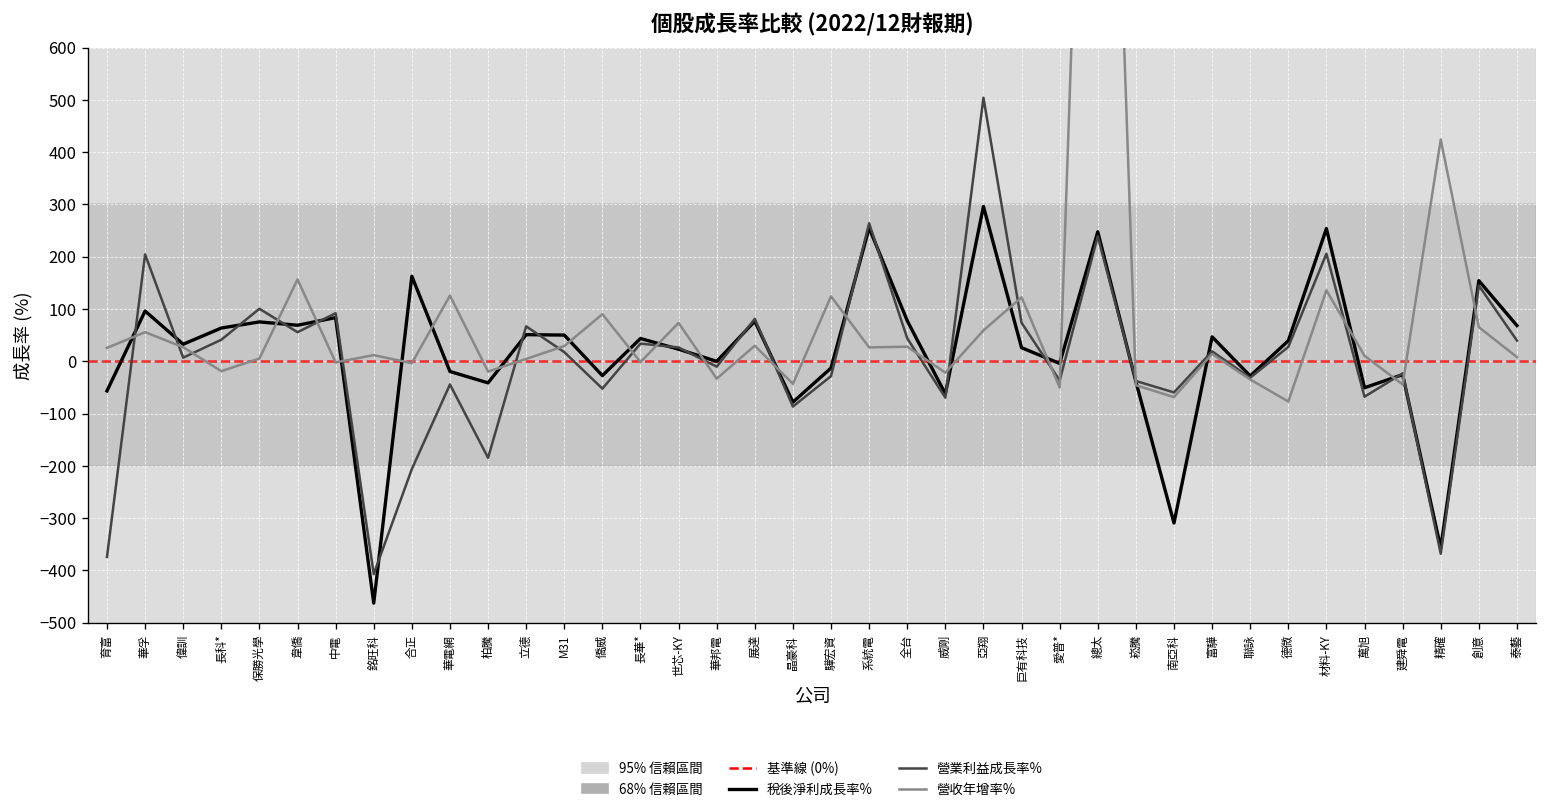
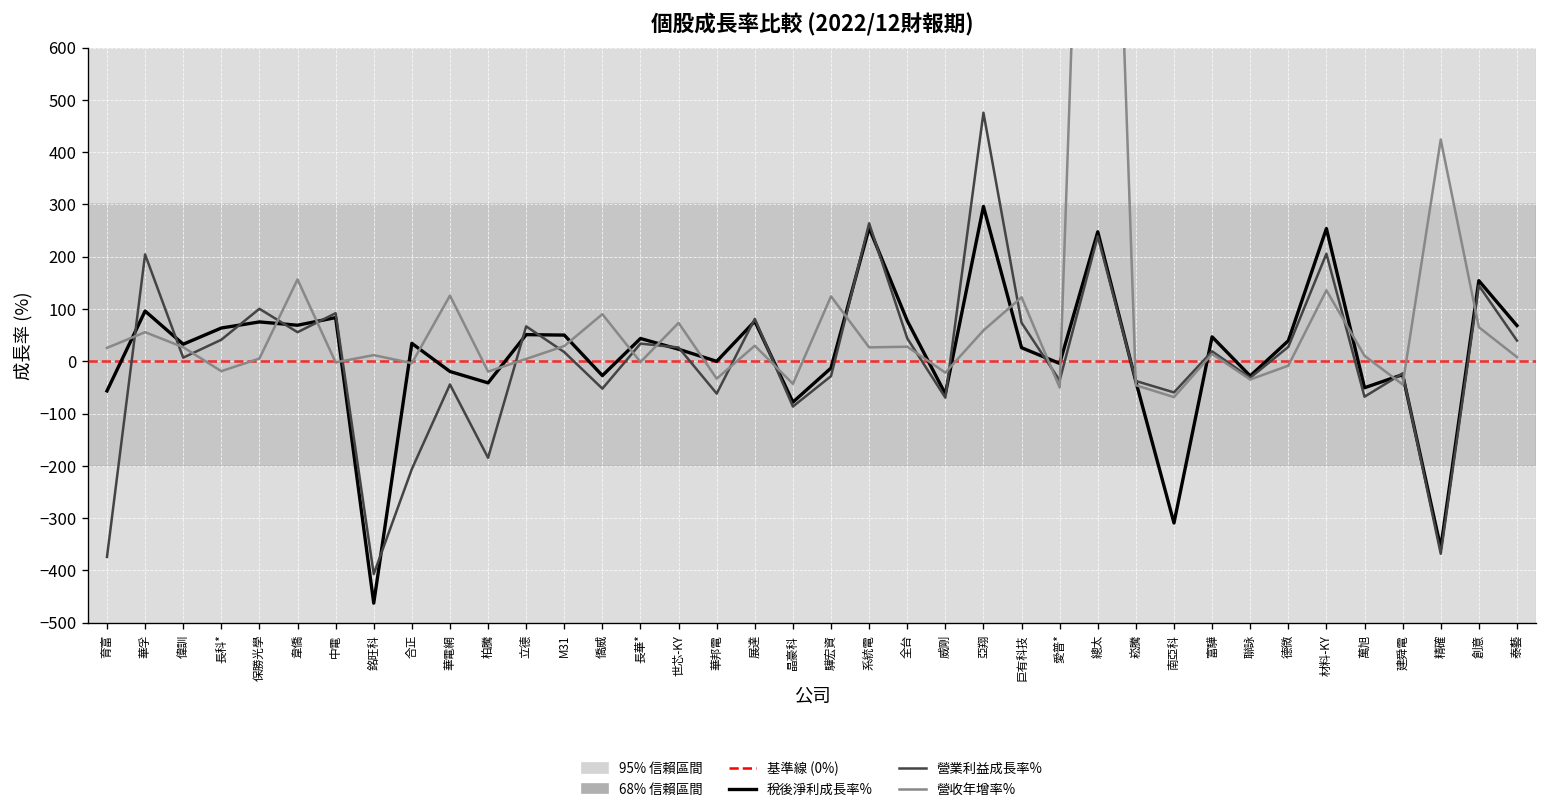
  {
    "稅後淨利成長率%": {
      "育富": -60,
      "華孚": 100,
      "長科*": 60,
      "保勝光學": 80,
      "韋僑": 70,
      "中電": 80,
      "銘旺科": -460,
-     "合正": 160,
+     "合正": 30,
      "華電網": -20,
      "柏騰": -40,
      "立德": 50,
      "M31": 50,
      "僑威": -30,
      "長華*": 40,
      "華邦電": 0,
      "晶豪科": -80,
      "驊宏資": -10,
      "系統電": 260,
      "全台": 80,
      "威剛": -60,
      "亞翔": 300,
      "巨有科技": 30,
      "愛普*": 0,
      "總太": 250,
      "南亞科": -310,
      "富驊": 50,
      "德微": 40,
      "材料-KY": 250,
      "萬旭": -50,
      "精確": -360,
      "創意": 150,
      "泰藝": 70
    },
    "營業利益成長率%": {
      "育富": -370,
      "華孚": 200,
      "偉訓": 10,
      "長科*": 40,
      "保勝光學": 100,
      "韋僑": 60,
      "中電": 90,
      "銘旺科": -410,
      "合正": -210,
      "華電網": -40,
      "柏騰": -180,
      "立德": 70,
      "M31": 20,
      "僑威": -50,
      "長華*": 30,
-     "華邦電": -10,
+     "華邦電": -60,
      "晶豪科": -90,
      "驊宏資": -30,
      "系統電": 260,
      "全台": 40,
      "威剛": -70,
-     "亞翔": 500,
+     "亞翔": 480,
      "巨有科技": 70,
      "愛普*": -40,
      "總太": 240,
      "南亞科": -60,
      "德微": 30,
      "材料-KY": 210,
      "萬旭": -70,
      "精確": -370,
      "創意": 140,
      "泰藝": 40
    },
    "營收年增率%": {
      "育富": 30,
      "華孚": 60,
      "長科*": -20,
      "保勝光學": 10,
      "韋僑": 160,
      "中電": 0,
      "銘旺科": 10,
      "合正": 0,
      "華電網": 130,
      "柏騰": -20,
      "立德": 0,
      "M31": 30,
      "僑威": 90,
      "長華*": 0,
      "世芯-KY": 70,
      "華邦電": -30,
      "展達": 30,
      "晶豪科": -40,
      "驊宏資": 120,
      "系統電": 30,
      "全台": 30,
      "威剛": -20,
      "亞翔": 60,
      "巨有科技": 120,
      "愛普*": -50,
      "崧騰": -50,
      "南亞科": -70,
-     "德微": -80,
+     "德微": -10,
      "材料-KY": 140,
      "萬旭": 10,
      "建舜電": -40,
      "精確": 420,
      "創意": 70,
      "泰藝": 10
    }
  }
